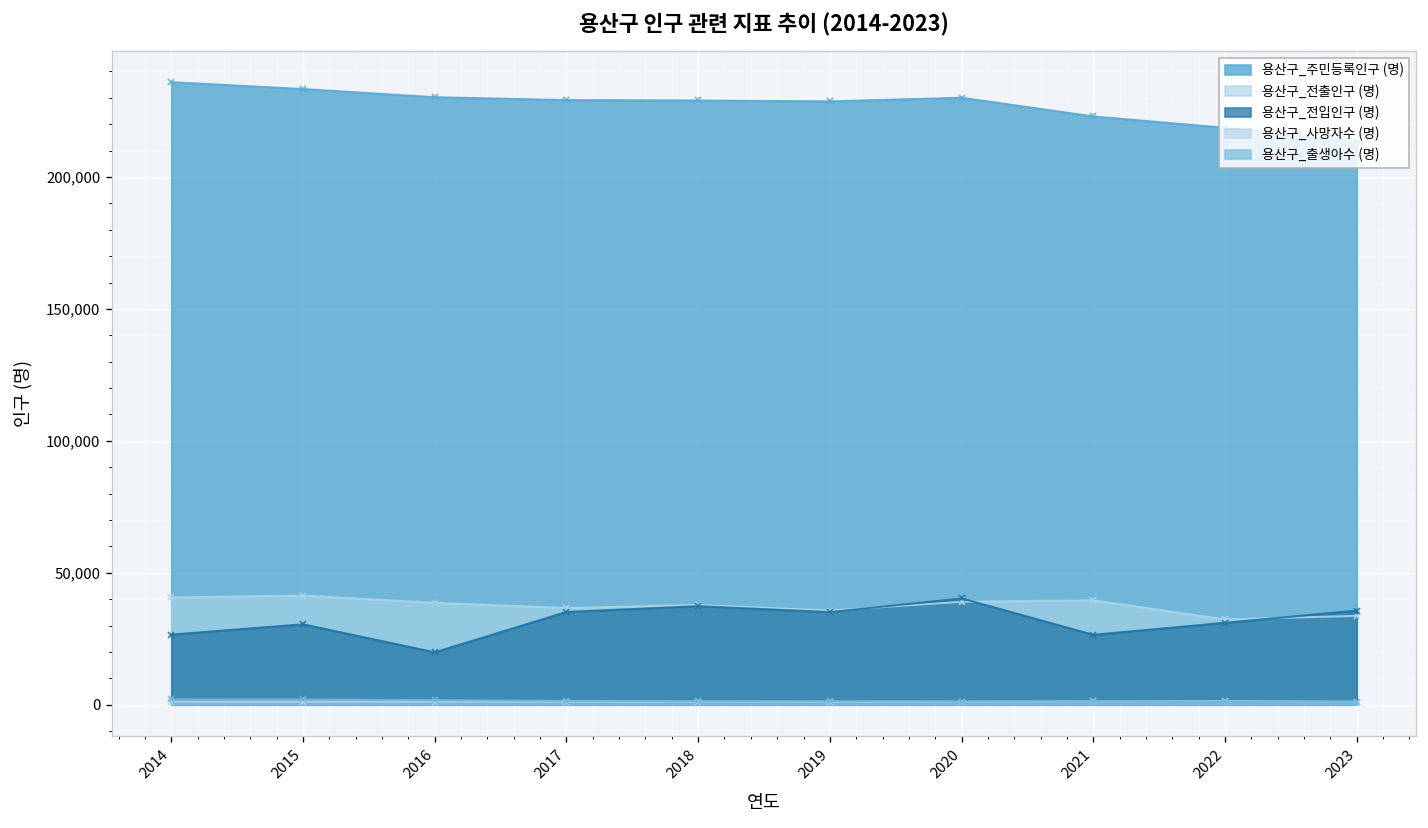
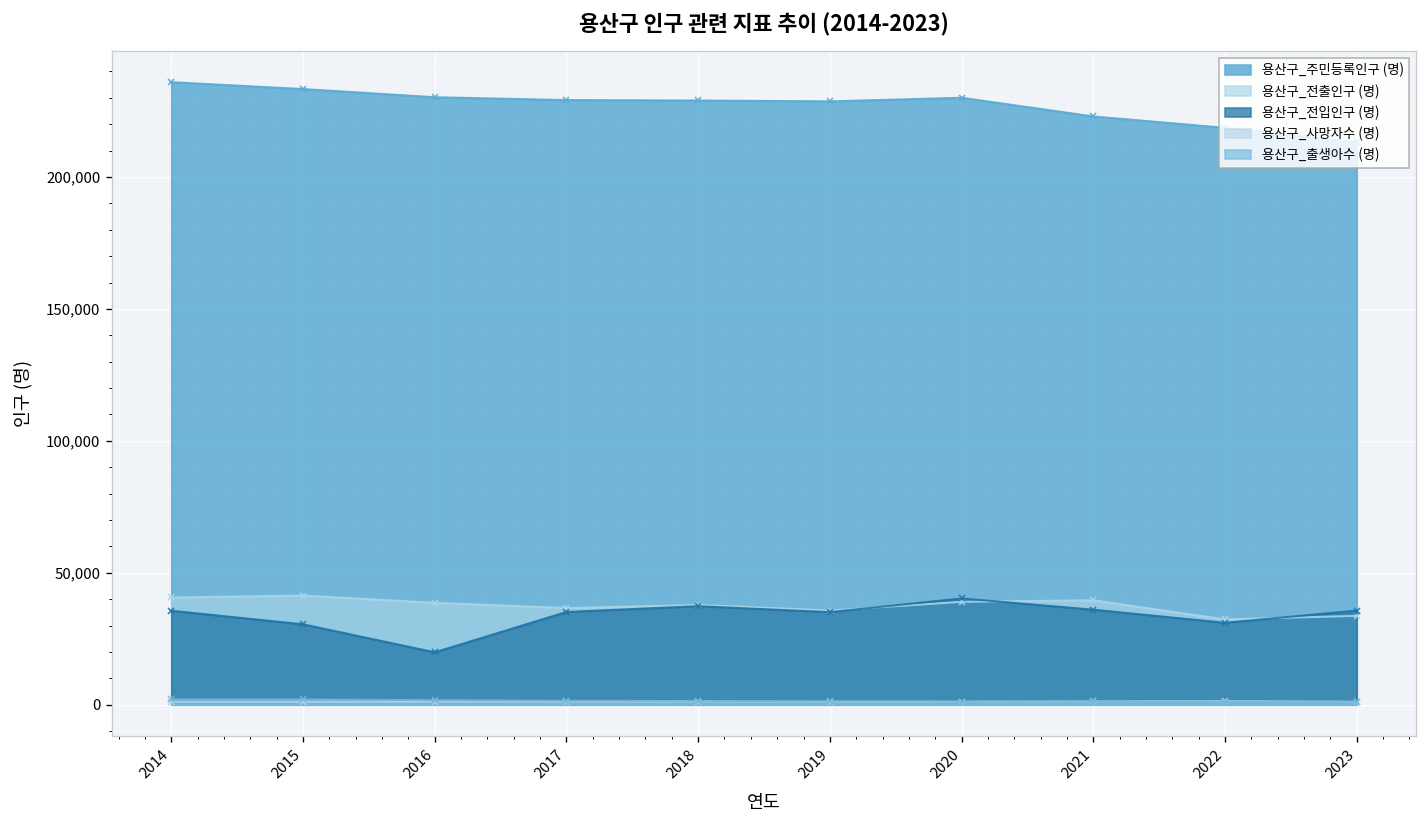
  {
    "용산구_전입인구 (명)": {
-     "2014": "27,000",
+     "2014": "36,000",
      "2015": "30,000",
      "2016": "20,000",
      "2017": "35,000",
      "2020": "40,000",
-     "2021": "26,000",
+     "2021": "36,000",
      "2022": "31,000",
      "2023": "36,000"
    }
  }
